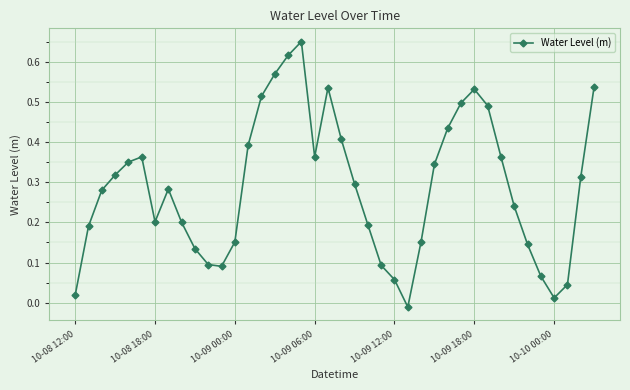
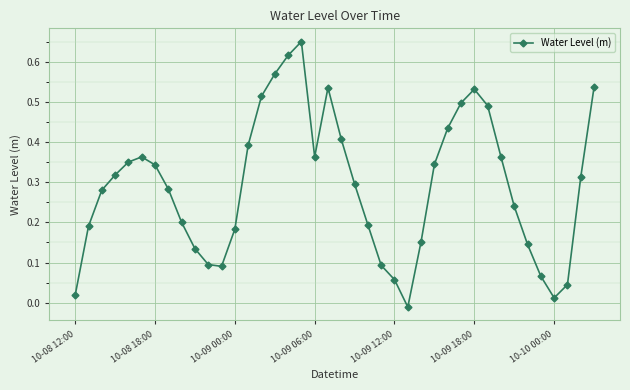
  {
    "10-08 12:00": 0.02,
-   "10-08 18:00": 0.20,
-   "10-09 00:00": 0.15,
+   "10-08 18:00": 0.34,
+   "10-09 00:00": 0.18,
    "10-09 06:00": 0.36,
    "10-09 12:00": 0.06,
    "10-09 18:00": 0.53,
    "10-10 00:00": 0.01
  }
